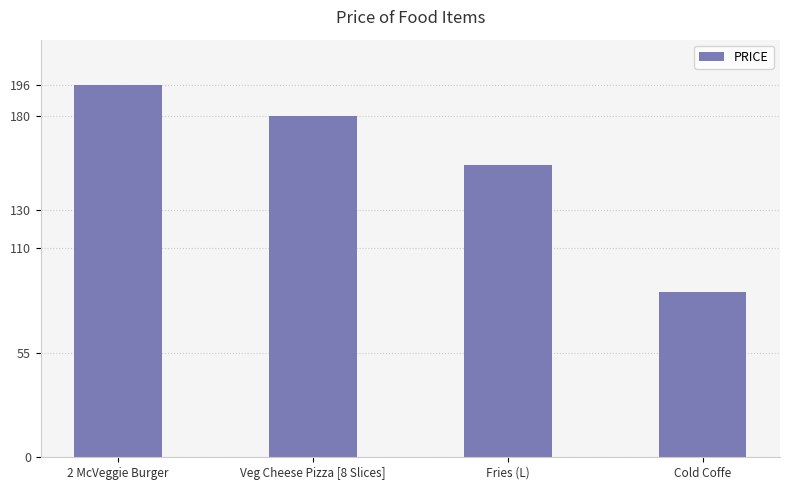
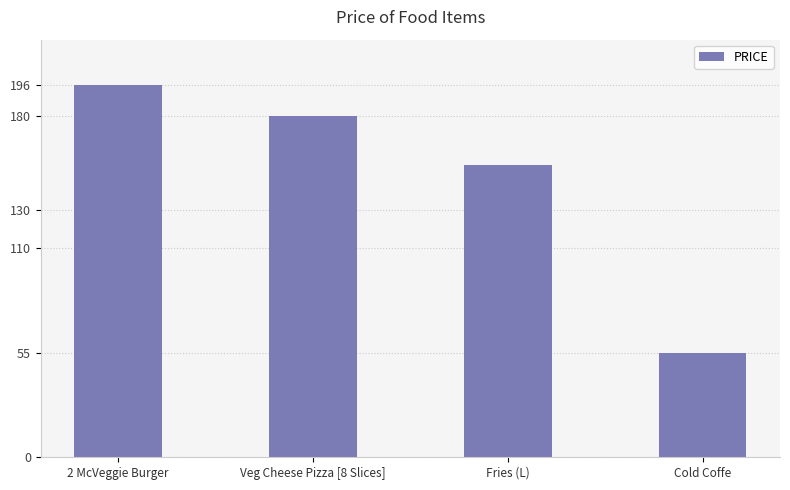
  {
    "2 McVeggie Burger": 196,
    "Veg Cheese Pizza [8 Slices]": 180,
    "Fries (L)": 154,
-   "Cold Coffe": 87
+   "Cold Coffe": 55
  }
